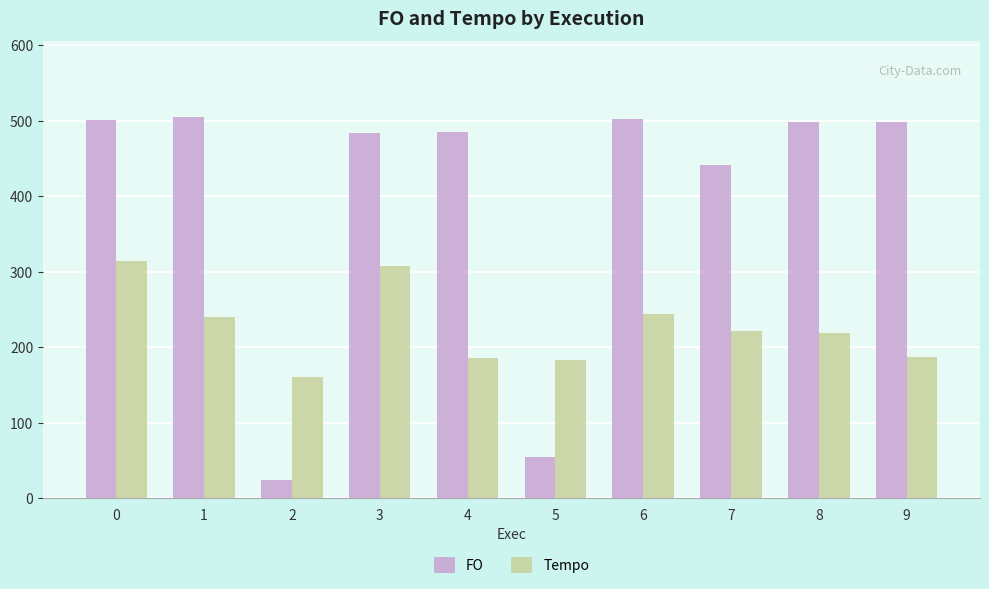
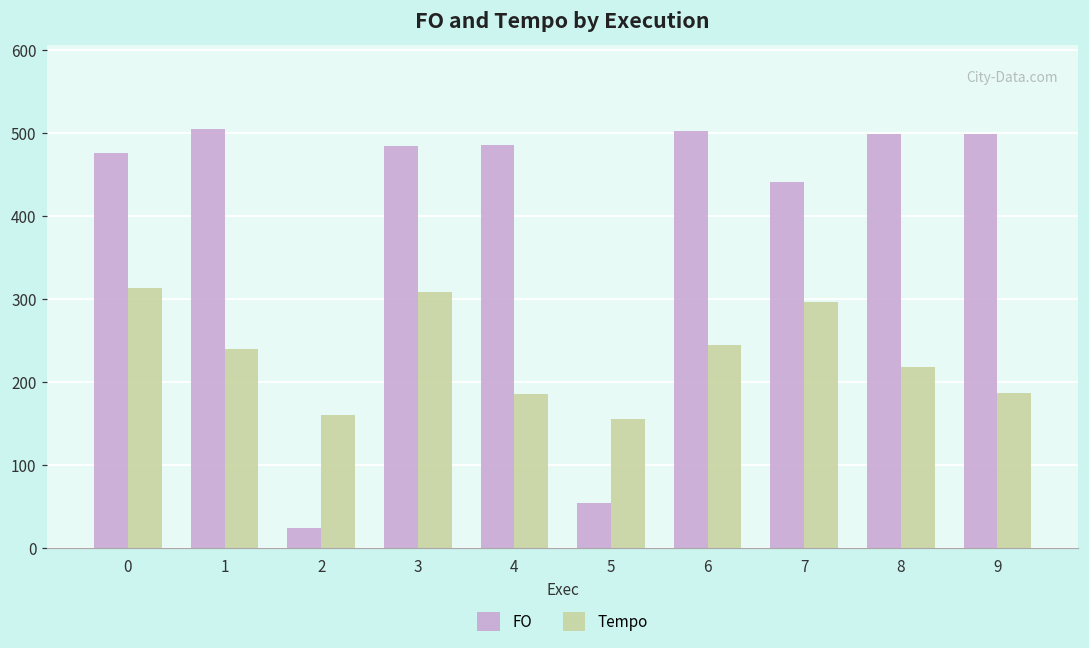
  {
    "FO": {
-     "0": 500,
+     "0": 480,
      "1": 500,
      "2": 20,
      "3": 480,
      "4": 490,
      "5": 50,
      "6": 500,
      "7": 440,
      "8": 500,
      "9": 500
    },
    "Tempo": {
      "0": 310,
      "1": 240,
      "2": 160,
      "3": 310,
      "4": 190,
-     "5": 180,
+     "5": 160,
      "6": 240,
-     "7": 220,
+     "7": 300,
      "8": 220,
      "9": 190
    }
  }
